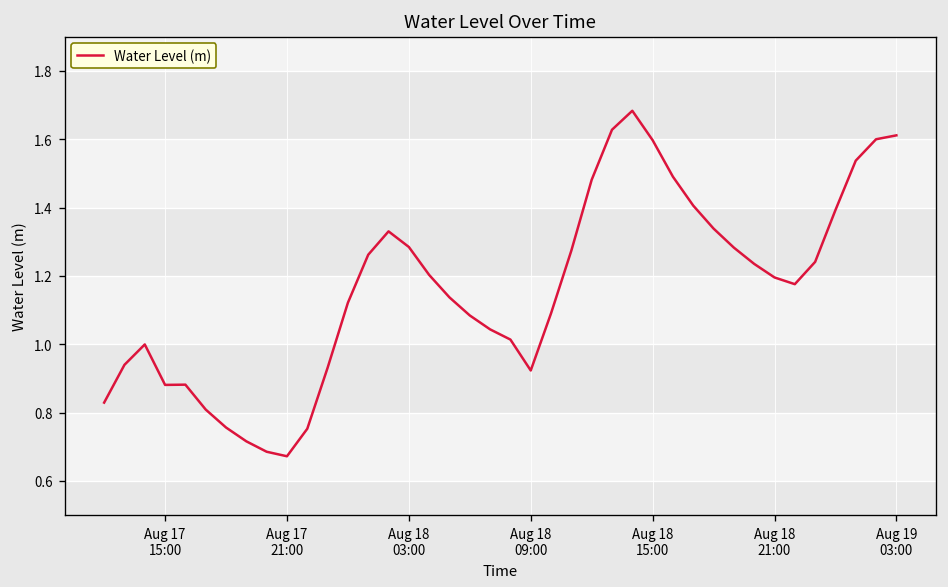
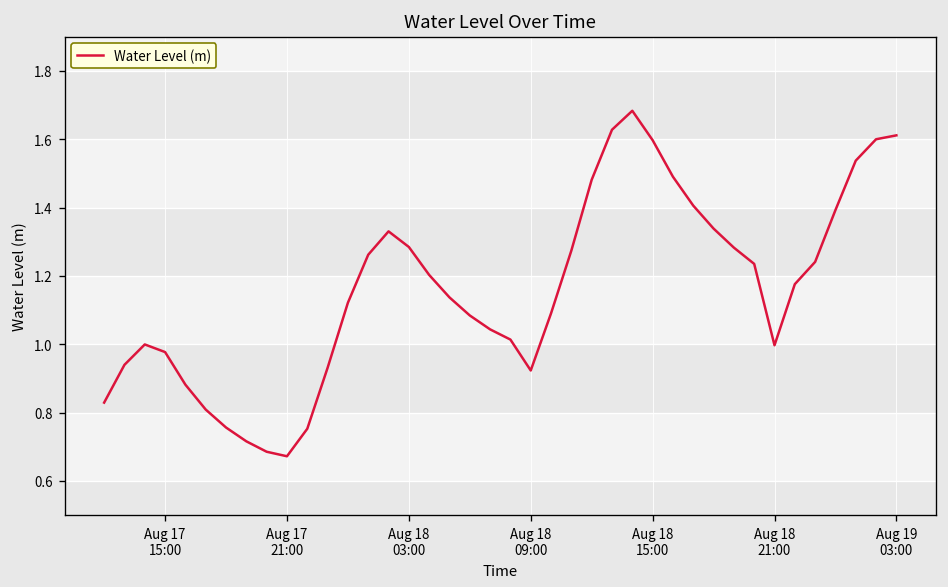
  {
-   "Aug 17 15:00": 0.88,
+   "Aug 17 15:00": 0.98,
    "Aug 17 21:00": 0.67,
    "Aug 18 03:00": 1.28,
    "Aug 18 09:00": 0.92,
    "Aug 18 15:00": 1.60,
-   "Aug 18 21:00": 1.20,
+   "Aug 18 21:00": 1.00,
    "Aug 19 03:00": 1.61
  }
